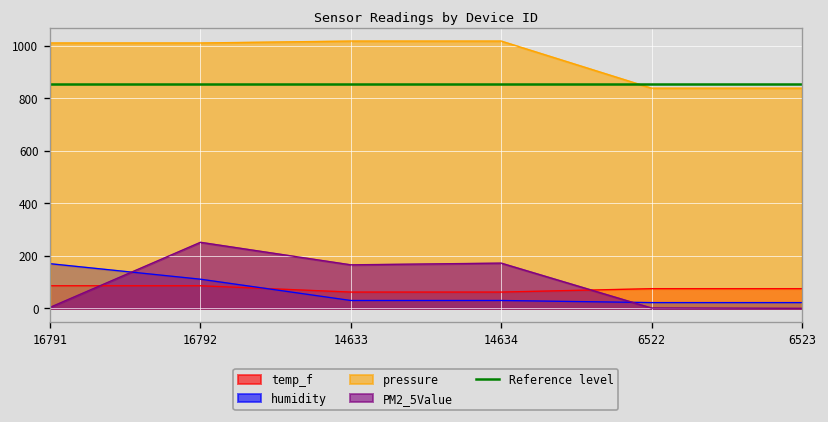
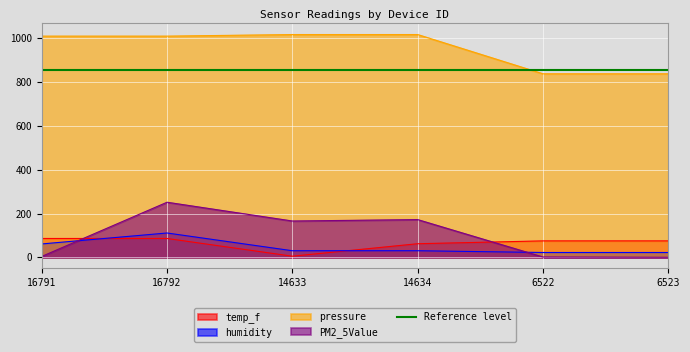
  {
    "temp_f": {
      "16791": 90,
      "16792": 90,
-     "14633": 60,
+     "14633": 10,
      "14634": 60,
      "6522": 80,
      "6523": 80
    },
    "humidity": {
-     "16791": 170,
+     "16791": 60,
      "16792": 110,
      "14633": 30,
      "14634": 30,
      "6522": 20,
      "6523": 20
    },
    "pressure": {
      "16791": 1010,
      "16792": 1010,
      "14633": 1020,
      "14634": 1020,
      "6522": 840,
      "6523": 840
    },
    "PM2_5Value": {
      "16791": 0,
      "16792": 250,
      "14633": 170,
      "14634": 170,
      "6522": 0,
      "6523": 0
    }
  }
